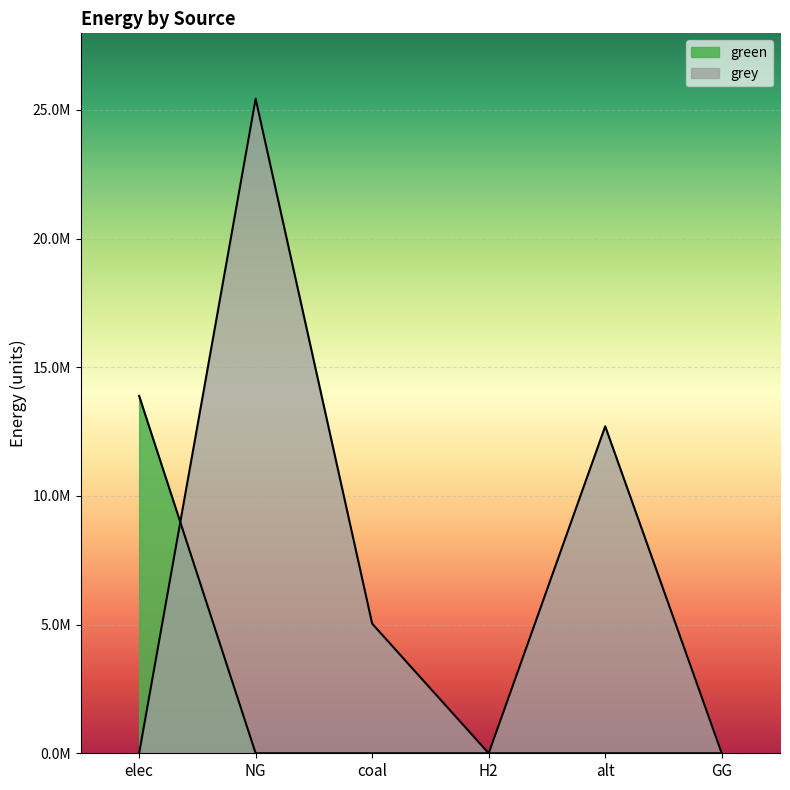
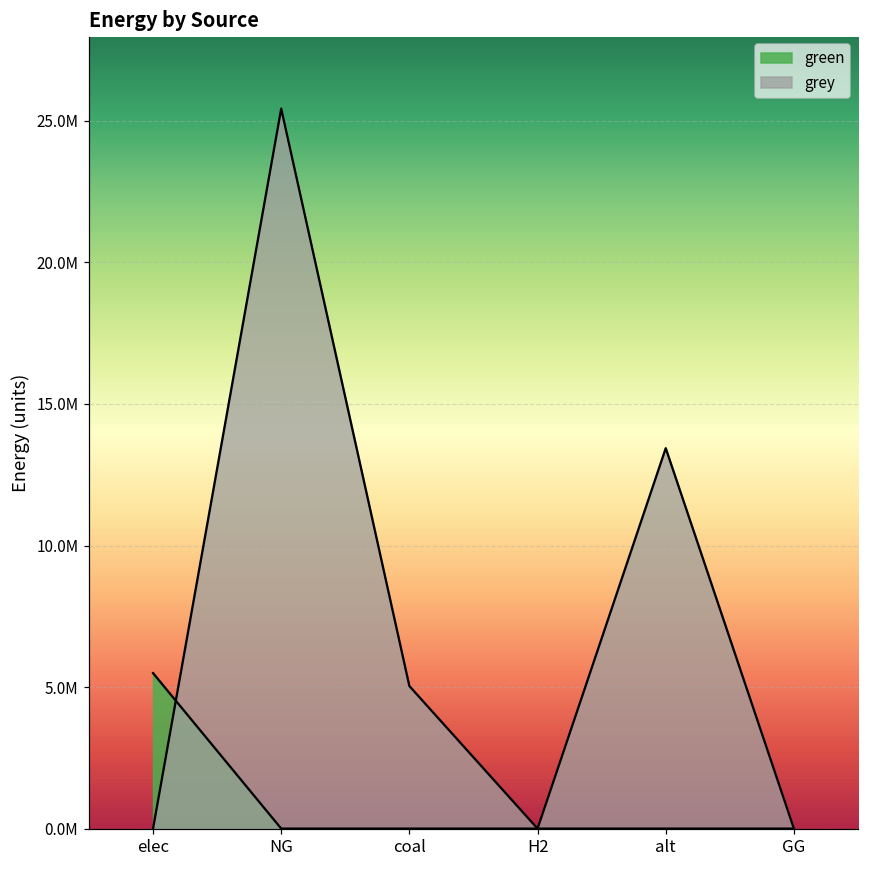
  {
    "green": {
-     "elec": 13900000,
+     "elec": 5500000,
      "NG": 0,
      "coal": 0,
      "alt": 0
    },
    "grey": {
      "elec": 0,
      "NG": 25400000,
      "coal": 5000000,
-     "alt": 12700000
+     "alt": 13400000
    }
  }
